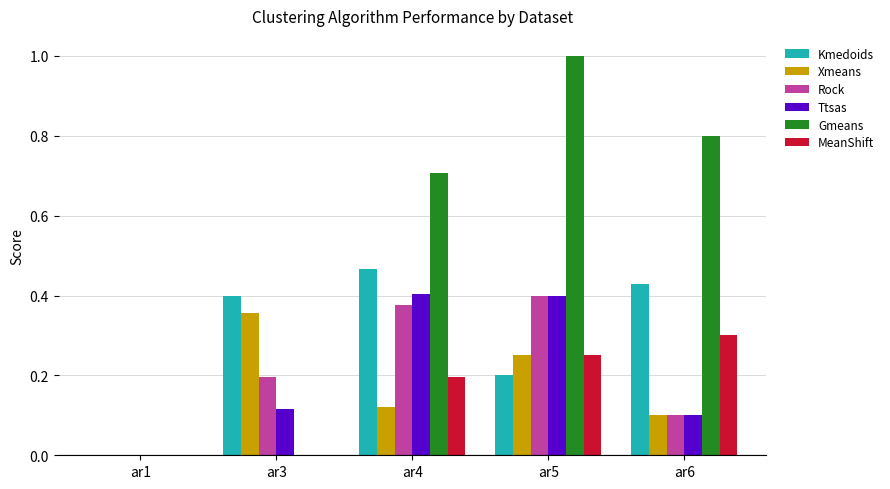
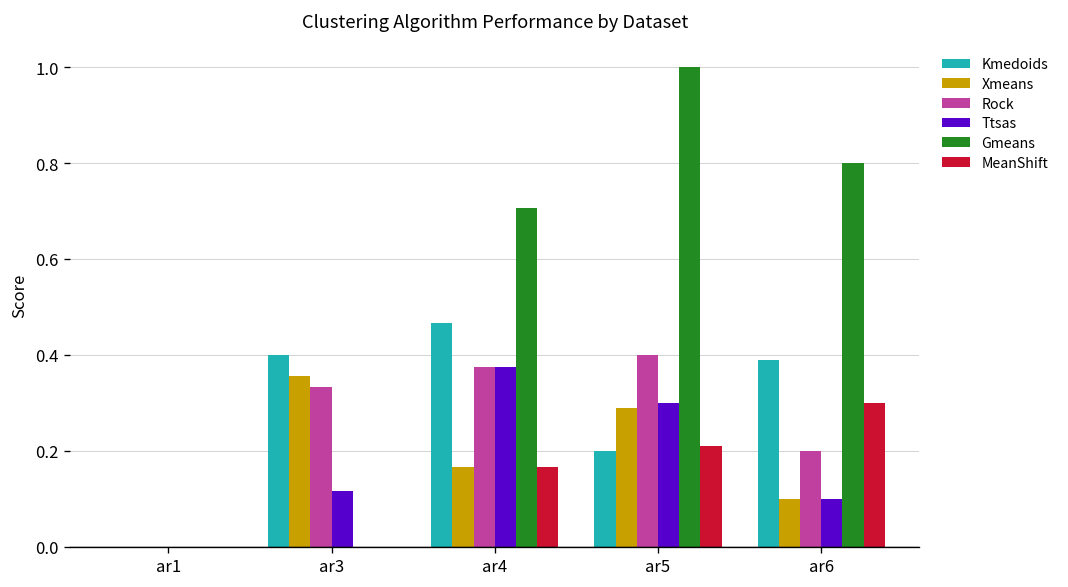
  {
    "Kmedoids": {
      "ar1": 0.00,
      "ar3": 0.40,
      "ar4": 0.47,
      "ar5": 0.20,
-     "ar6": 0.43
+     "ar6": 0.39
    },
    "Xmeans": {
      "ar1": 0.00,
      "ar3": 0.36,
-     "ar4": 0.12,
-     "ar5": 0.25,
+     "ar4": 0.17,
+     "ar5": 0.29,
      "ar6": 0.10
    },
    "Rock": {
      "ar1": 0.00,
-     "ar3": 0.20,
+     "ar3": 0.33,
      "ar4": 0.38,
      "ar5": 0.40,
-     "ar6": 0.1
+     "ar6": 0.2
    },
    "Ttsas": {
      "ar1": 0.00,
      "ar3": 0.12,
-     "ar4": 0.40,
-     "ar5": 0.4,
+     "ar4": 0.38,
+     "ar5": 0.3,
      "ar6": 0.10
    },
    "Gmeans": {
      "ar1": 0.00,
      "ar3": 0.00,
      "ar4": 0.71,
      "ar5": 1.00,
      "ar6": 0.80
    },
    "MeanShift": {
      "ar1": 0.00,
      "ar3": 0.00,
-     "ar4": 0.20,
-     "ar5": 0.25,
+     "ar4": 0.17,
+     "ar5": 0.21,
      "ar6": 0.30
    }
  }
